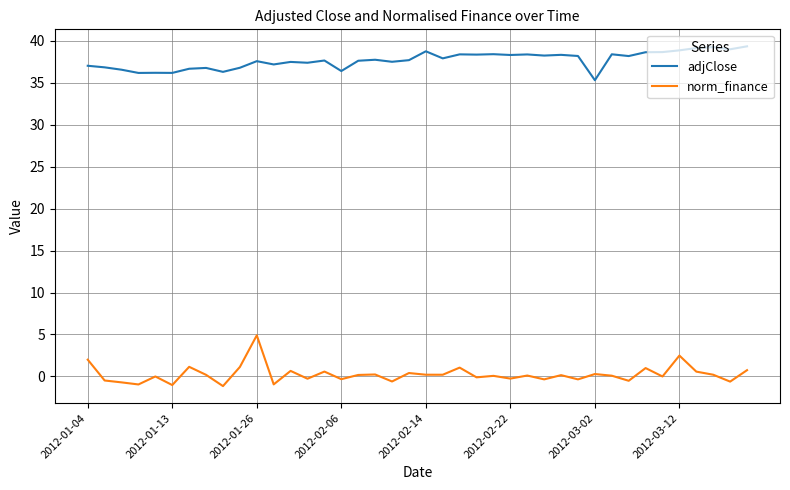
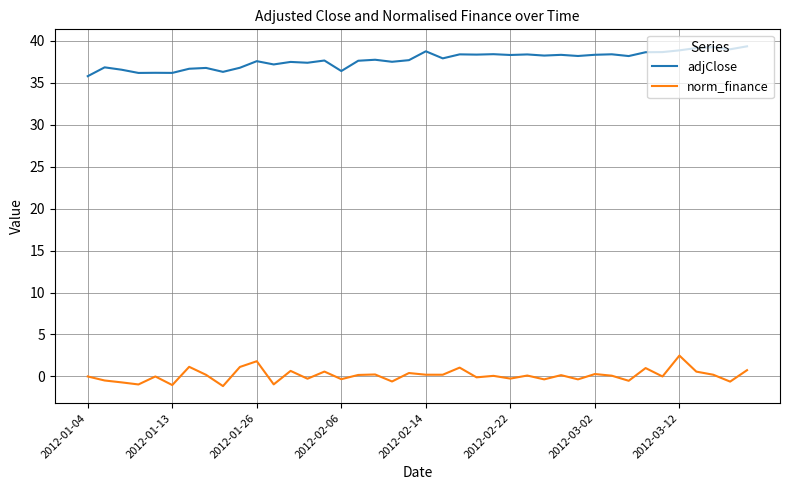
  {
    "adjClose": {
-     "2012-01-04": 37,
+     "2012-01-04": 36,
      "2012-01-13": 36,
      "2012-01-26": 38,
      "2012-02-06": 36,
      "2012-02-14": 39,
      "2012-02-22": 38,
-     "2012-03-02": 35
+     "2012-03-02": 38
    },
    "norm_finance": {
-     "2012-01-04": 2,
+     "2012-01-04": 0,
      "2012-01-13": -1,
-     "2012-01-26": 5,
+     "2012-01-26": 2,
      "2012-02-06": 0,
      "2012-02-14": 0,
      "2012-02-22": 0,
      "2012-03-02": 0,
      "2012-03-12": 2
    }
  }
